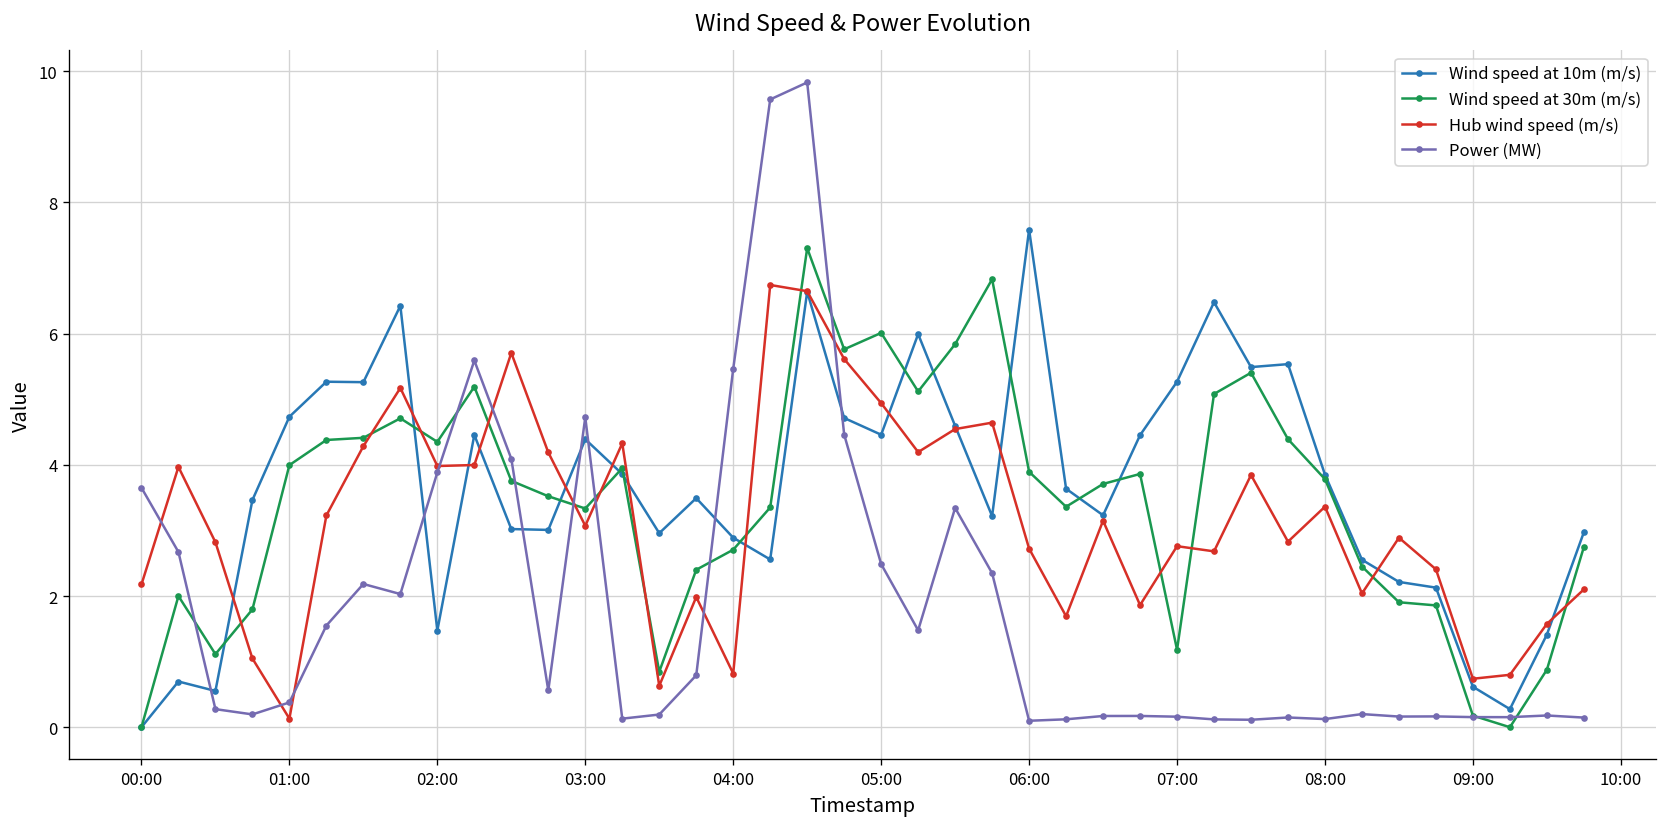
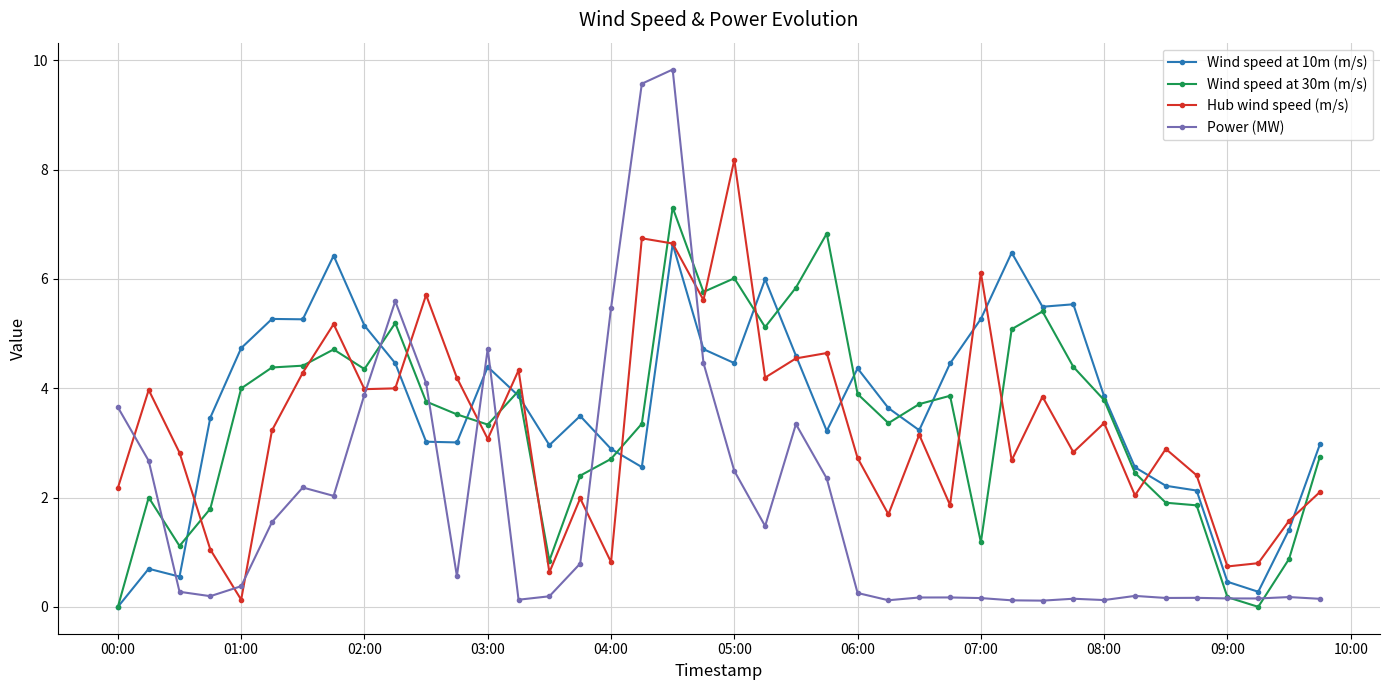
  {
    "Wind speed at 10m (m/s)": {
      "01:00": 4.7,
-     "02:00": 1.5,
+     "02:00": 5.1,
      "03:00": 4.4,
      "04:00": 2.9,
      "05:00": 4.5,
-     "06:00": 7.6,
+     "06:00": 4.4,
      "07:00": 5.3,
      "08:00": 3.9,
-     "09:00": 0.6
+     "09:00": 0.5
    },
    "Wind speed at 30m (m/s)": {
      "01:00": 4.0,
      "02:00": 4.4,
      "03:00": 3.3,
      "04:00": 2.7,
      "05:00": 6.0,
      "06:00": 3.9,
      "07:00": 1.2,
      "08:00": 3.8
    },
    "Hub wind speed (m/s)": {
      "00:00": 2.2,
      "01:00": 0.1,
      "02:00": 4.0,
      "03:00": 3.1,
      "04:00": 0.8,
-     "05:00": 4.9,
+     "05:00": 8.2,
      "06:00": 2.7,
-     "07:00": 2.8,
+     "07:00": 6.1,
      "08:00": 3.4,
      "09:00": 0.7
    },
    "Power (MW)": {
      "00:00": 3.7,
      "01:00": 0.4,
      "02:00": 3.9,
      "03:00": 4.7,
      "04:00": 5.5,
      "05:00": 2.5,
-     "06:00": 0.1,
+     "06:00": 0.3,
      "07:00": 0.2,
      "08:00": 0.1
    }
  }
